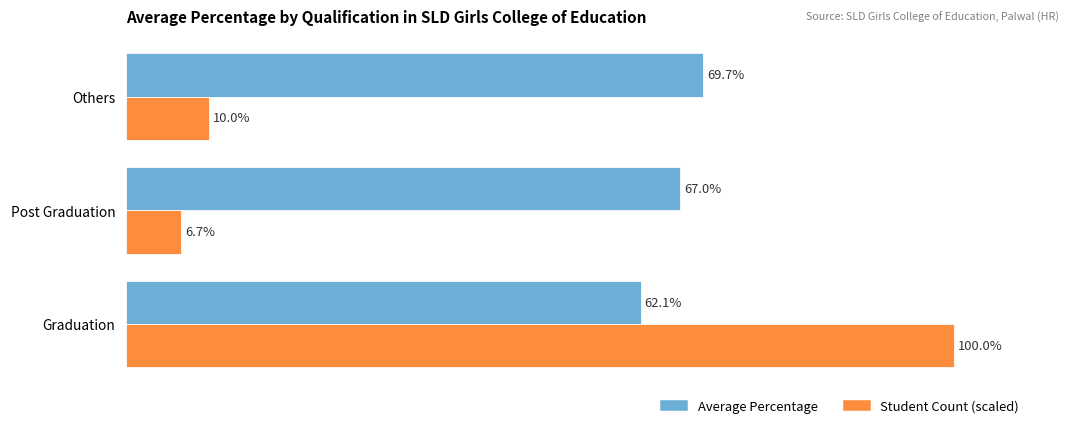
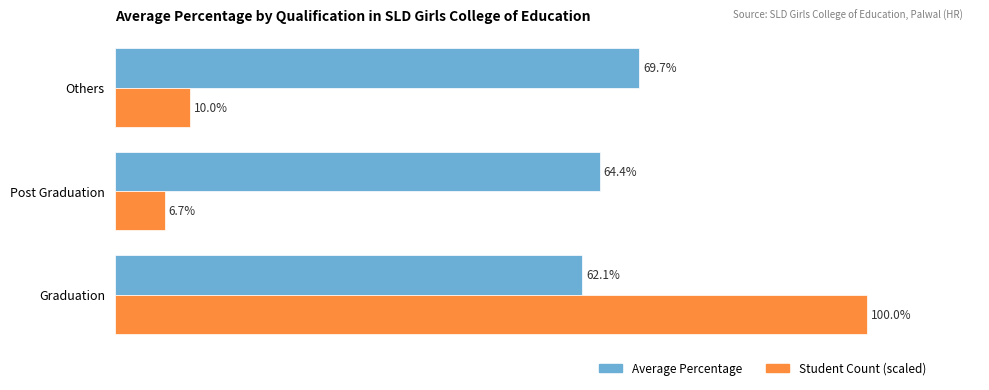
  {
    "Average Percentage": {
      "Others": "69.7%",
-     "Post Graduation": "67.0%",
+     "Post Graduation": "64.4%",
      "Graduation": "62.1%"
    },
    "Student Count (scaled)": {
      "Others": "10.0%",
      "Post Graduation": "6.7%",
      "Graduation": "100.0%"
    }
  }
